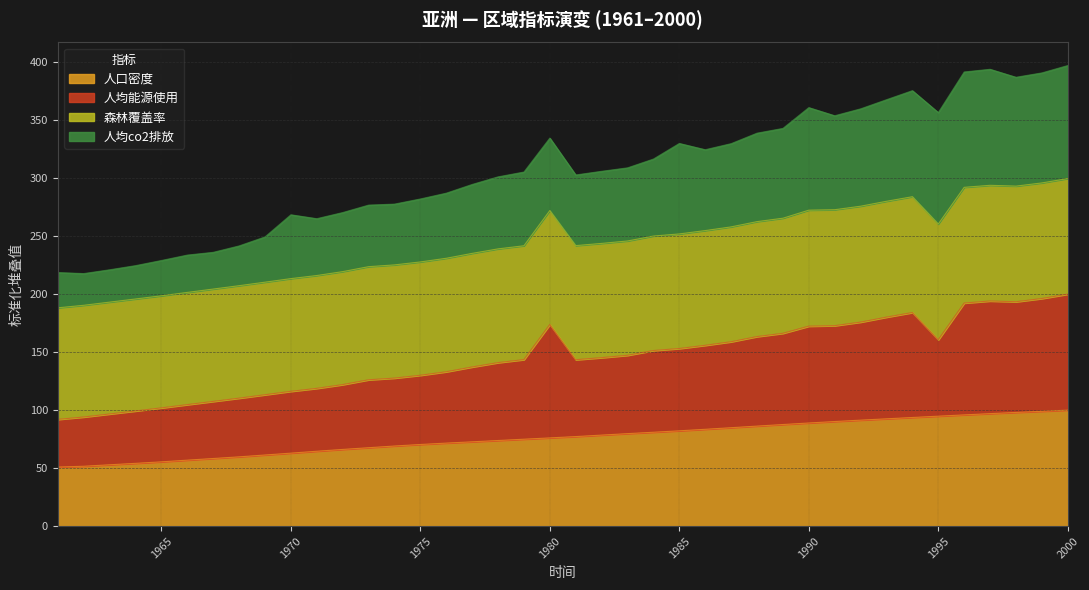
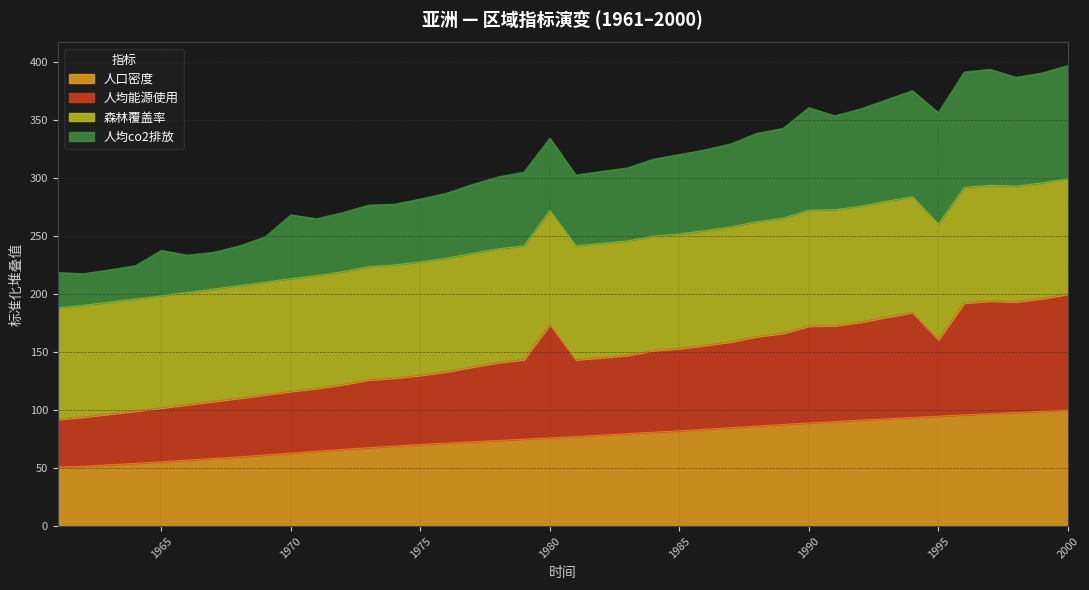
  {
    "人均能源使用": {
      "1965": 46,
      "1970": 53,
      "1975": 60,
      "1980": 98,
      "1985": 71,
      "1990": 83,
      "1995": 66,
      "2000": 100
    },
    "人均co2排放": {
-     "1965": 30,
+     "1965": 39,
      "1970": 55,
      "1975": 54,
      "1980": 62,
-     "1985": 78,
+     "1985": 68,
      "1990": 88,
      "1995": 96,
      "2000": 97
    }
  }
